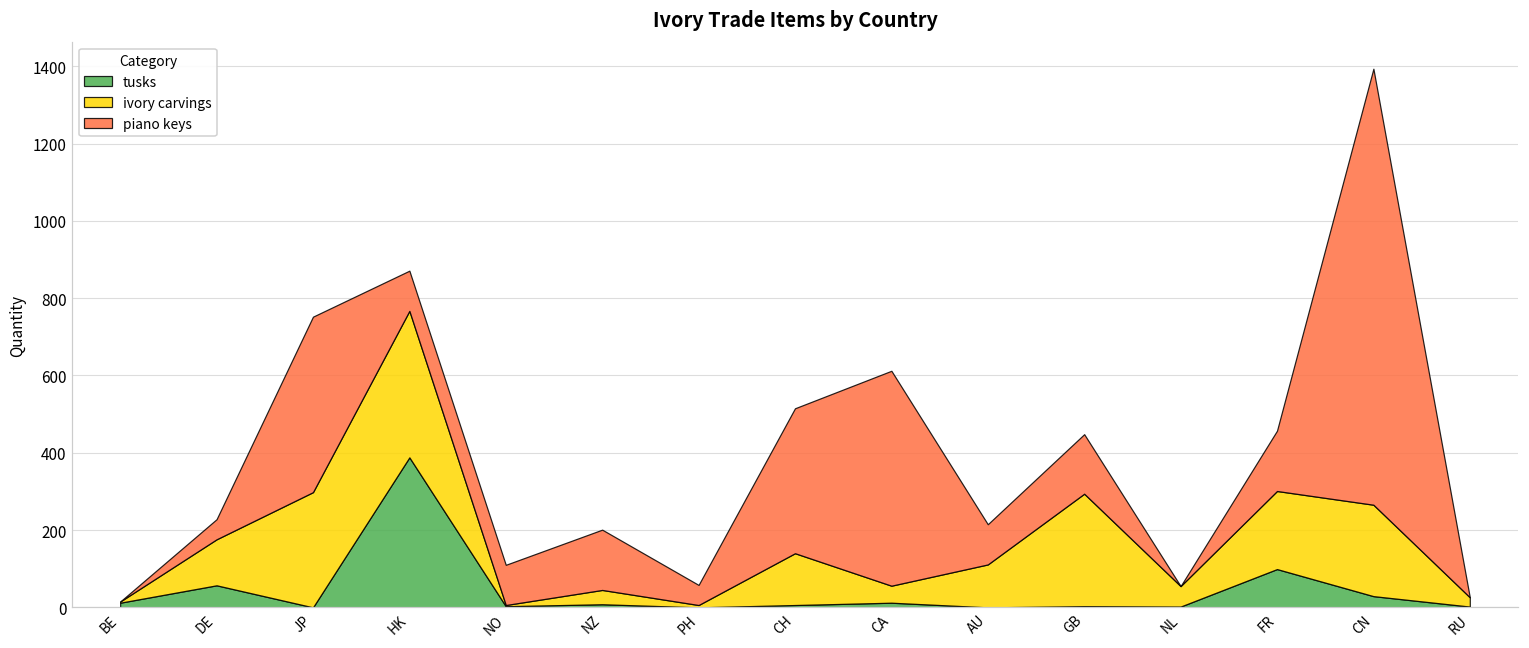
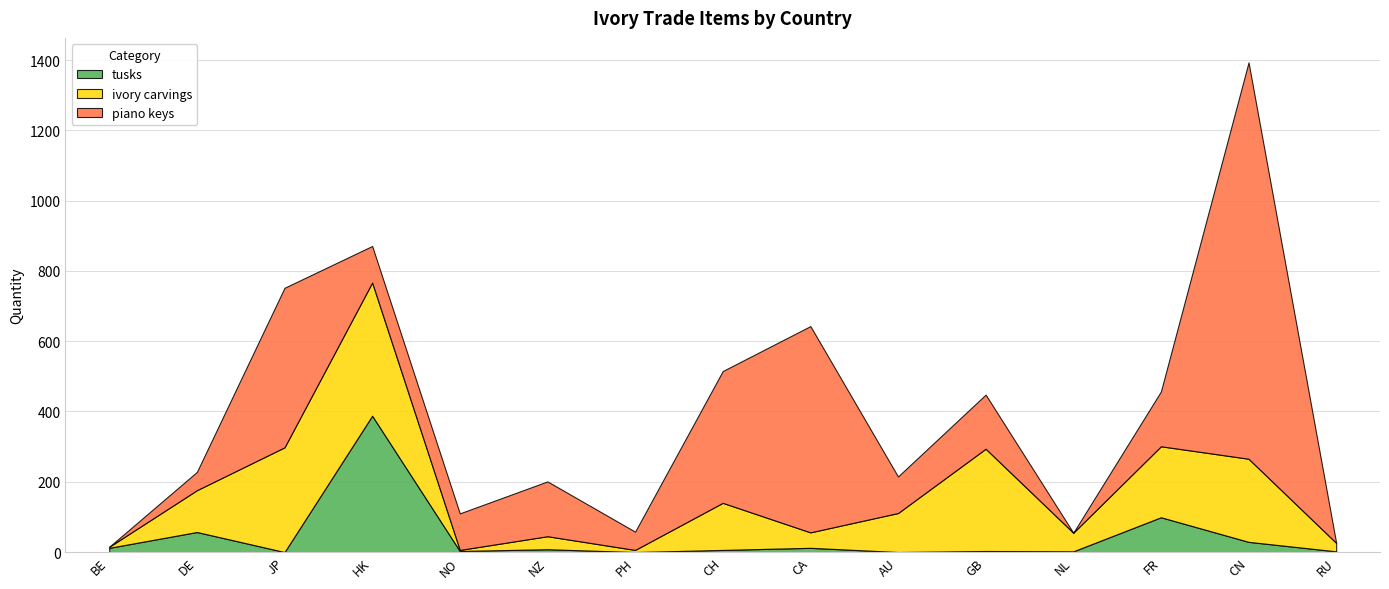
  {
    "tusks": {
      "DE": 60,
      "JP": 0,
      "HK": 390,
      "NZ": 10,
      "CA": 10,
      "AU": 0,
      "FR": 100,
      "CN": 30
    },
    "ivory carvings": {
      "DE": 120,
      "JP": 300,
      "HK": 380,
      "NZ": 40,
      "CH": 130,
      "CA": 40,
      "AU": 110,
      "GB": 290,
      "FR": 200,
      "CN": 240
    },
    "piano keys": {
      "DE": 50,
      "JP": 450,
      "HK": 100,
      "NO": 100,
      "NZ": 160,
      "PH": 50,
      "CH": 380,
-     "CA": 560,
+     "CA": 590,
      "AU": 100,
      "GB": 150,
      "FR": 160,
      "CN": 1130
    }
  }
